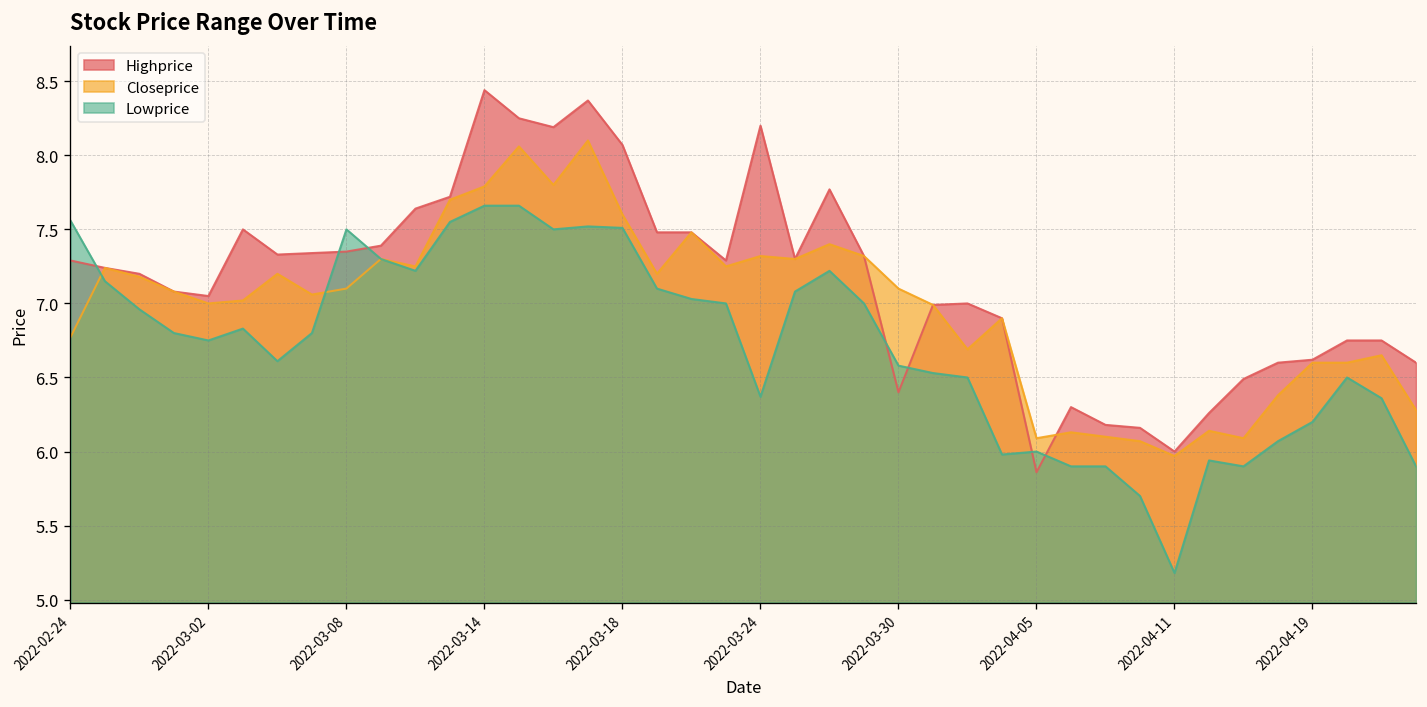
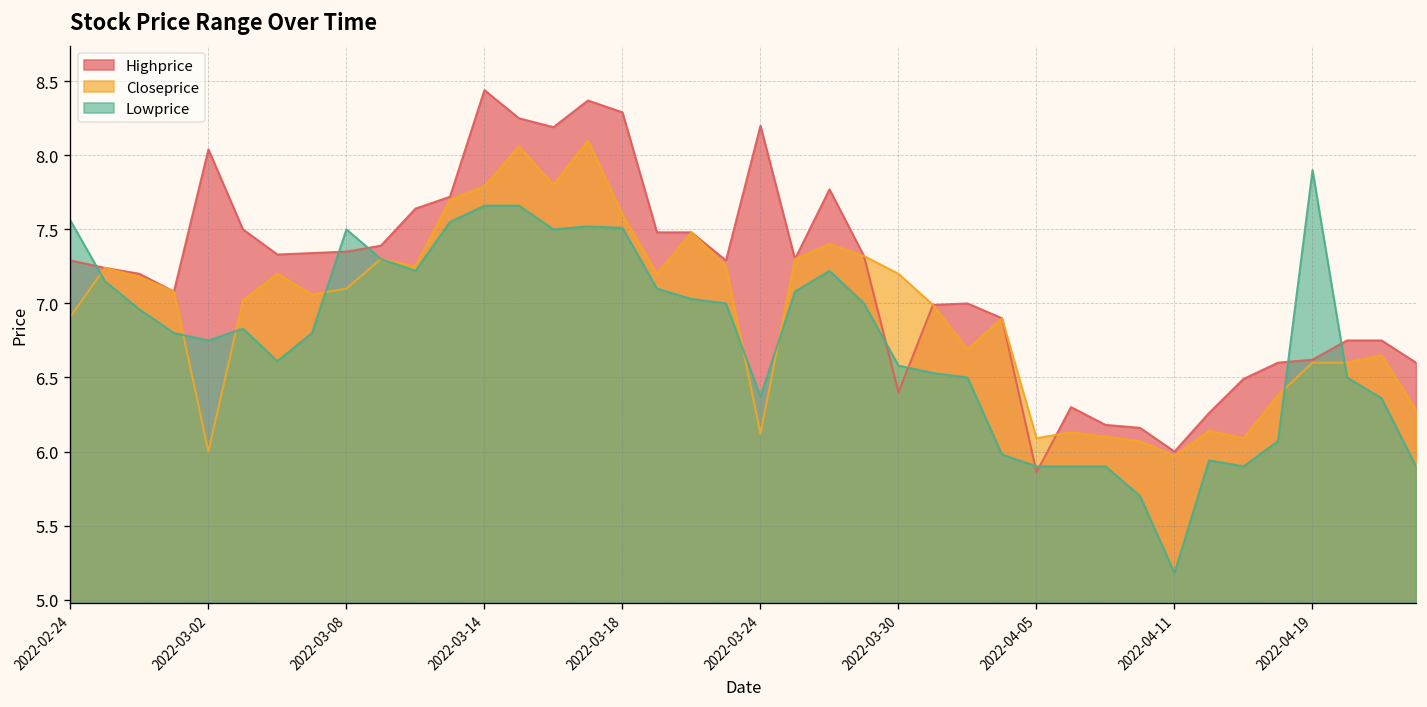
  {
    "Highprice": {
      "2022-02-24": 7.29,
-     "2022-03-02": 7.05,
+     "2022-03-02": 8.04,
      "2022-03-08": 7.35,
      "2022-03-14": 8.44,
-     "2022-03-18": 8.07,
+     "2022-03-18": 8.29,
      "2022-03-24": 8.20,
      "2022-03-30": 6.40,
      "2022-04-05": 5.86,
      "2022-04-11": 6.00
    },
    "Closeprice": {
-     "2022-02-24": 6.77,
-     "2022-03-02": 7,
+     "2022-02-24": 6.91,
+     "2022-03-02": 6,
      "2022-03-08": 7.10,
      "2022-03-14": 7.79,
      "2022-03-18": 7.60,
-     "2022-03-24": 7.32,
-     "2022-03-30": 7.1,
+     "2022-03-24": 6.12,
+     "2022-03-30": 7.2,
      "2022-04-05": 6.09,
      "2022-04-11": 5.97
    },
    "Lowprice": {
      "2022-02-24": 7.56,
      "2022-03-02": 6.75,
      "2022-03-08": 7.5,
      "2022-03-14": 7.66,
      "2022-03-18": 7.5,
      "2022-03-24": 6.37,
      "2022-03-30": 6.6,
-     "2022-04-05": 6.0,
+     "2022-04-05": 5.9,
      "2022-04-11": 5.2,
-     "2022-04-19": 6.2
+     "2022-04-19": 7.9
    }
  }
